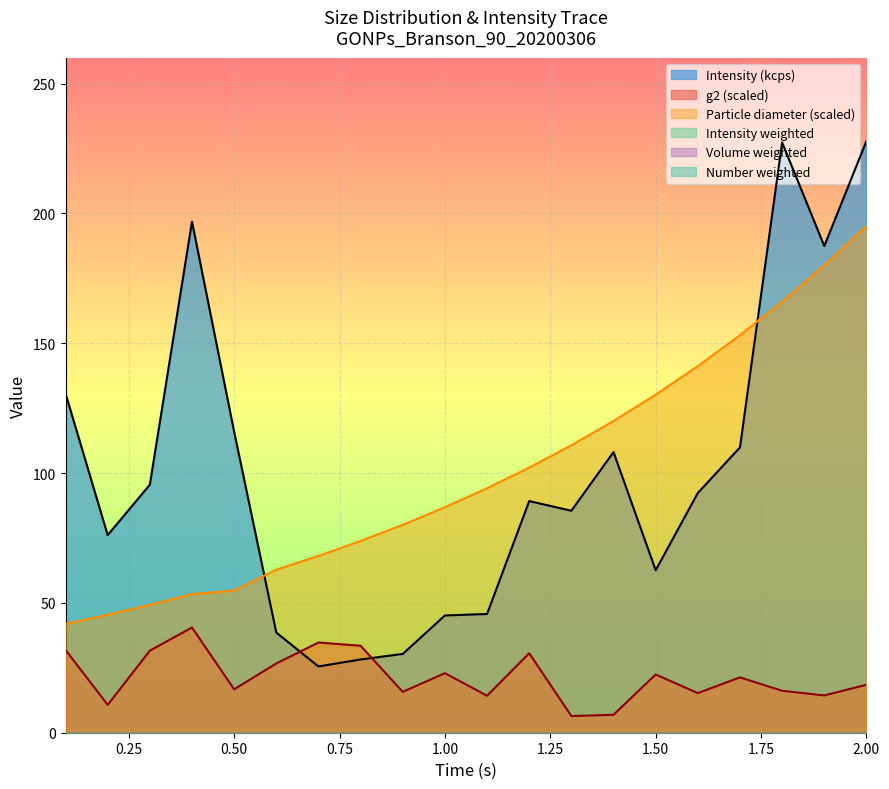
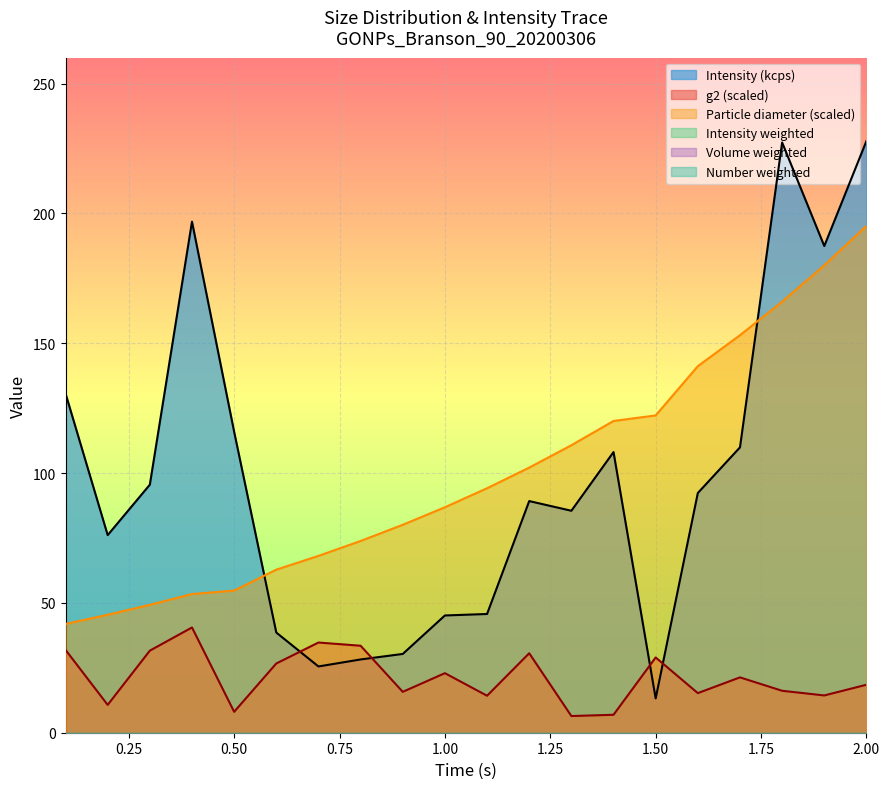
  {
    "Intensity (kcps)": {
      "0.50": 116,
      "1.00": 45,
-     "1.50": 63,
+     "1.50": 13,
      "2.00": 228
    },
    "g2 (scaled)": {
-     "0.50": 17,
+     "0.50": 8,
      "1.00": 23,
-     "1.50": 22,
+     "1.50": 29,
      "2.00": 18
    },
    "Particle diameter (scaled)": {
      "0.50": 55,
      "1.00": 87,
-     "1.50": 130,
+     "1.50": 122,
      "2.00": 195
    },
    "Number weighted": {
      "0.50": 0,
      "1.00": 0,
      "1.50": 0,
      "2.00": 0
    }
  }
